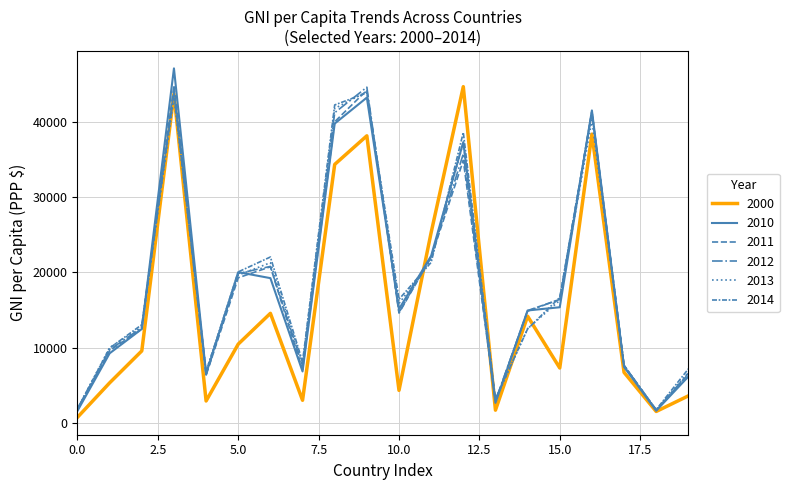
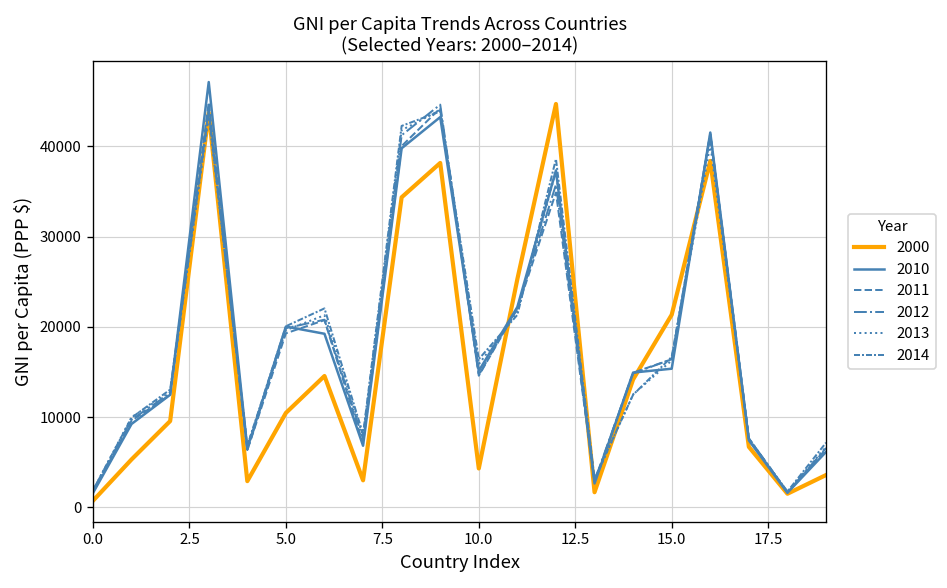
  {
    "2000": {
      "0.0": 1000,
      "5.0": 10000,
      "10.0": 4000,
-     "15.0": 7000
+     "15.0": 21000
    }
  }
